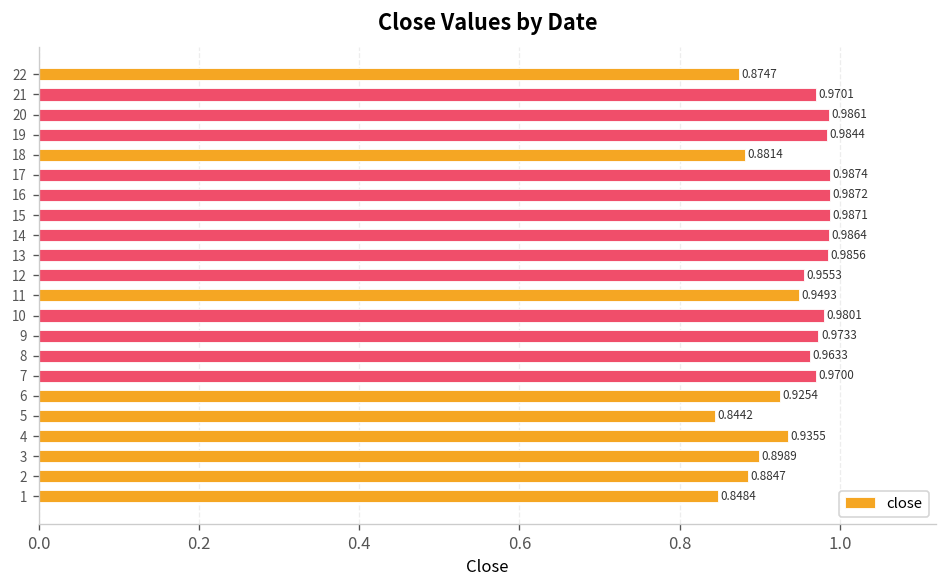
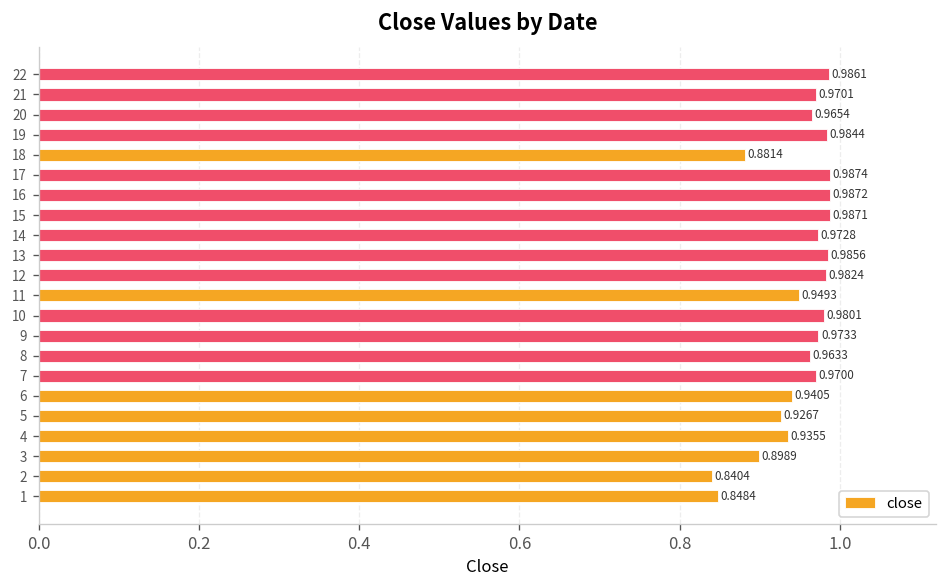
  {
-   "22": 0.8747,
+   "22": 0.9861,
    "21": 0.9701,
-   "20": 0.9861,
+   "20": 0.9654,
    "19": 0.9844,
    "18": 0.8814,
    "17": 0.9874,
    "16": 0.9872,
    "15": 0.9871,
-   "14": 0.9864,
+   "14": 0.9728,
    "13": 0.9856,
-   "12": 0.9553,
+   "12": 0.9824,
    "11": 0.9493,
    "10": 0.9801,
    "9": 0.9733,
    "8": 0.9633,
    "7": 0.9700,
-   "6": 0.9254,
-   "5": 0.8442,
+   "6": 0.9405,
+   "5": 0.9267,
    "4": 0.9355,
    "3": 0.8989,
-   "2": 0.8847,
+   "2": 0.8404,
    "1": 0.8484
  }
